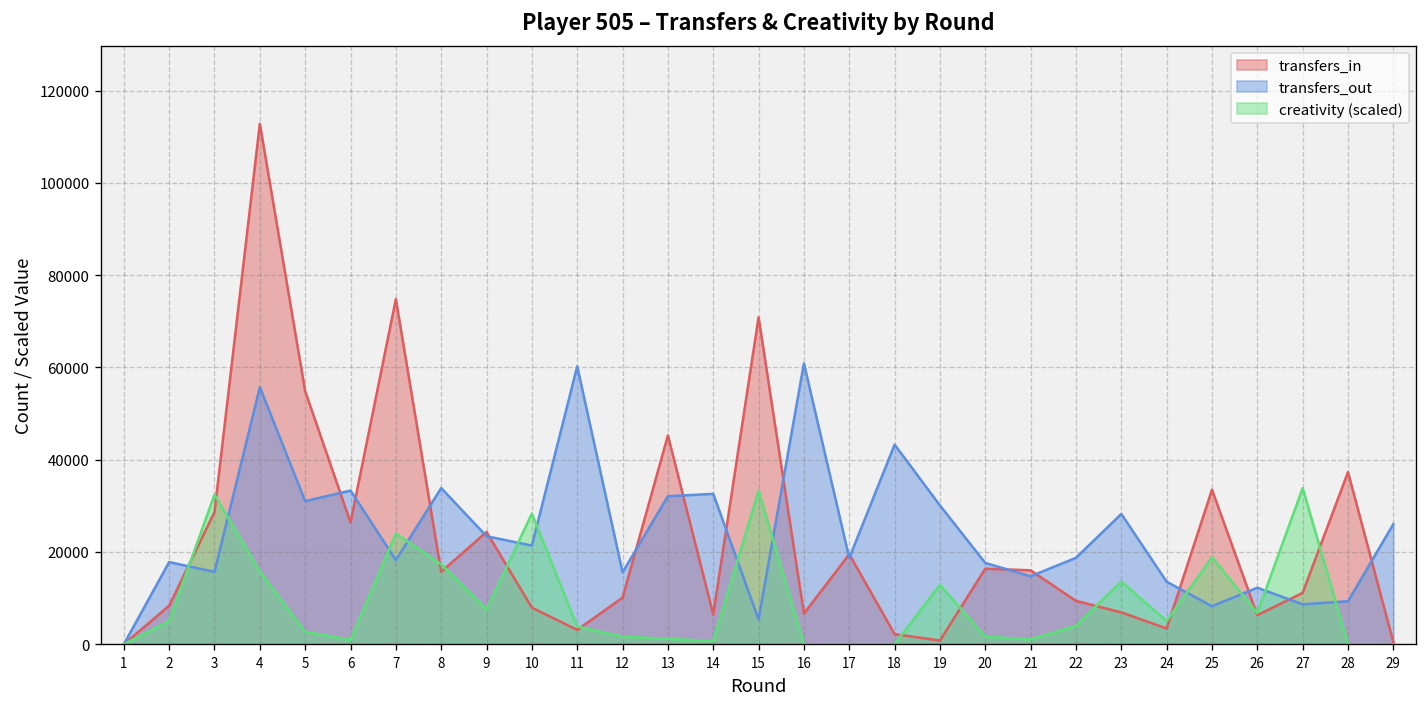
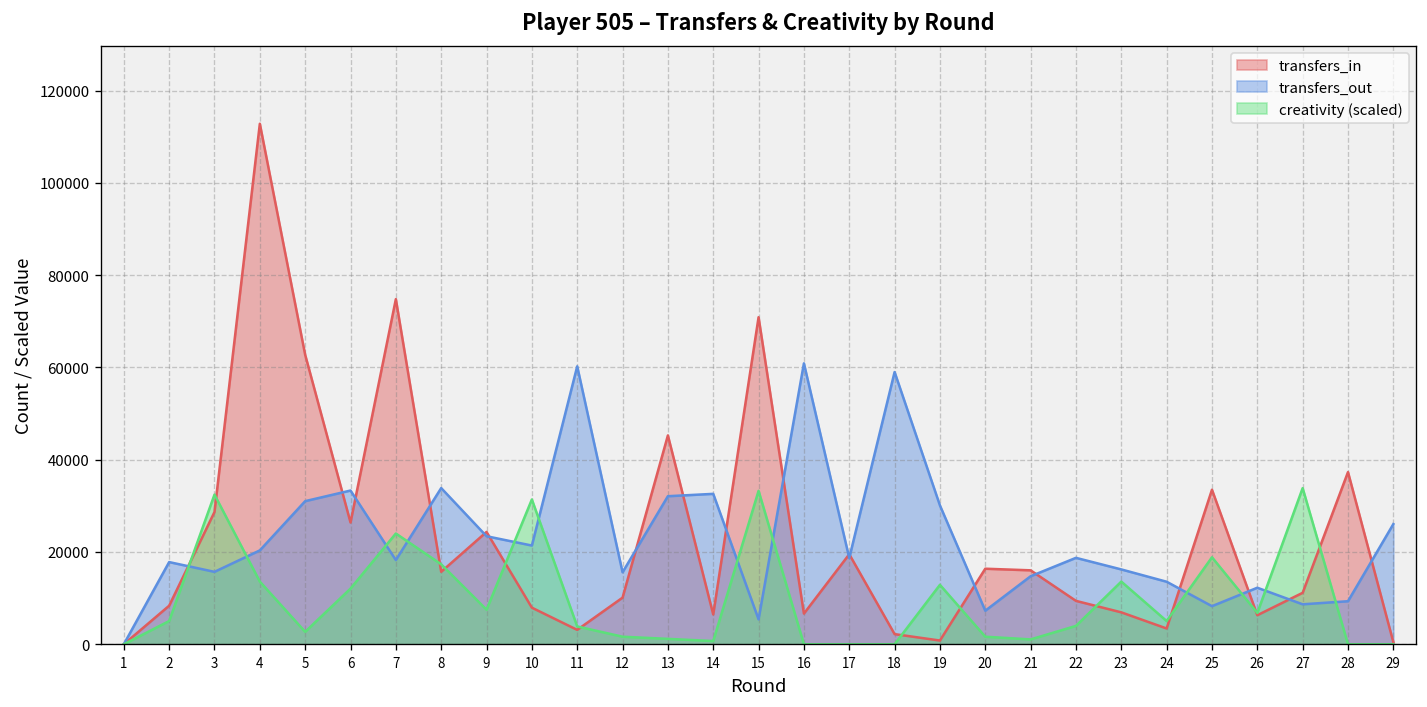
  {
    "transfers_in": {
      "2": 8000,
      "3": 29000,
      "4": 113000,
-     "5": 55000,
+     "5": 63000,
      "6": 26000,
      "7": 75000,
      "8": 16000,
      "9": 24000,
      "10": 8000,
      "11": 3000,
      "12": 10000,
      "13": 45000,
      "14": 6000,
      "15": 71000,
      "16": 7000,
      "17": 20000,
      "18": 2000,
      "19": 1000,
      "20": 16000,
      "21": 16000,
      "22": 9000,
      "23": 7000,
      "24": 3000,
      "25": 34000,
      "27": 11000,
      "28": 37000
    },
    "transfers_out": {
      "2": 18000,
      "3": 16000,
-     "4": 56000,
+     "4": 20000,
      "5": 31000,
      "6": 33000,
      "7": 18000,
      "8": 34000,
      "9": 23000,
      "10": 21000,
      "11": 60000,
      "12": 16000,
      "13": 32000,
      "14": 33000,
      "15": 5000,
      "16": 61000,
      "17": 19000,
-     "18": 43000,
+     "18": 59000,
      "19": 30000,
-     "20": 18000,
+     "20": 7000,
      "21": 15000,
      "22": 19000,
-     "23": 28000,
+     "23": 16000,
      "24": 14000,
      "25": 8000,
      "26": 12000,
      "27": 9000,
      "28": 9000,
      "29": 26000
    },
    "creativity (scaled)": {
      "2": 5000,
      "3": 32000,
-     "4": 16000,
+     "4": 14000,
      "5": 3000,
-     "6": 1000,
+     "6": 12000,
      "7": 24000,
      "8": 17000,
      "9": 7000,
-     "10": 28000,
+     "10": 31000,
      "11": 4000,
      "12": 2000,
      "13": 1000,
      "14": 1000,
      "15": 33000,
      "16": 0,
      "17": 0,
      "18": 0,
      "19": 13000,
      "20": 2000,
      "21": 1000,
      "22": 4000,
      "23": 14000,
      "24": 5000,
      "25": 19000,
      "27": 34000,
      "28": 0
    }
  }
